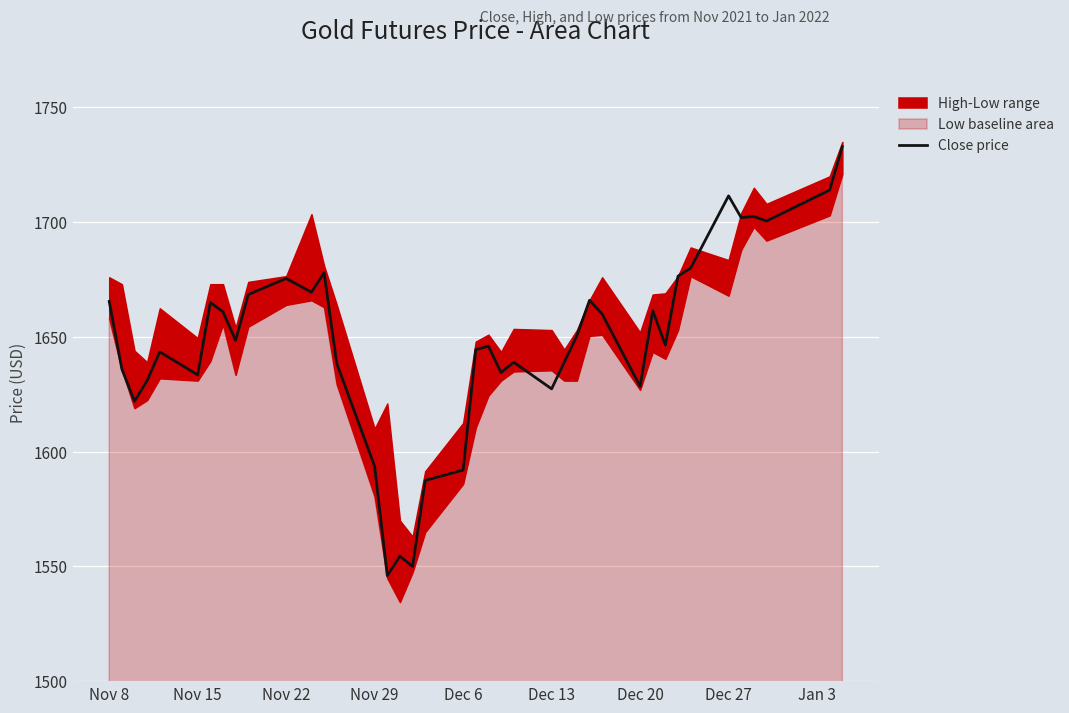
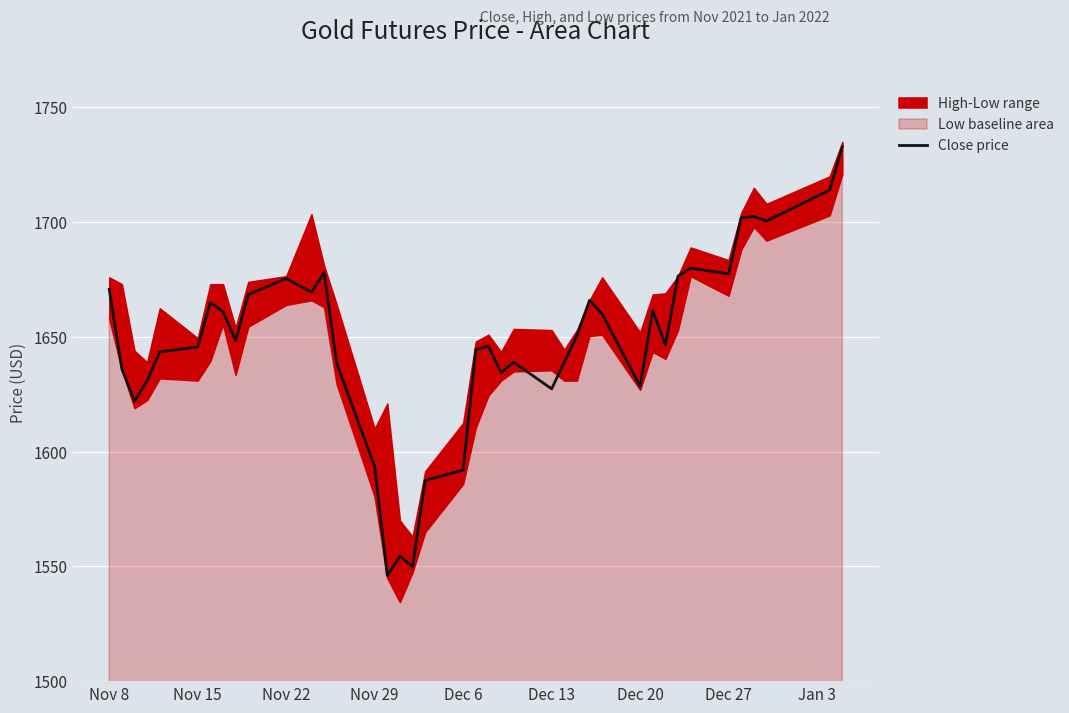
  {
    "Close price": {
-     "Nov 8": 1666,
-     "Nov 15": 1634,
+     "Nov 8": 1671,
+     "Nov 15": 1646,
      "Nov 29": 1594,
      "Dec 6": 1592,
      "Dec 13": 1627,
      "Dec 20": 1629,
-     "Dec 27": 1712
+     "Dec 27": 1678
    }
  }
